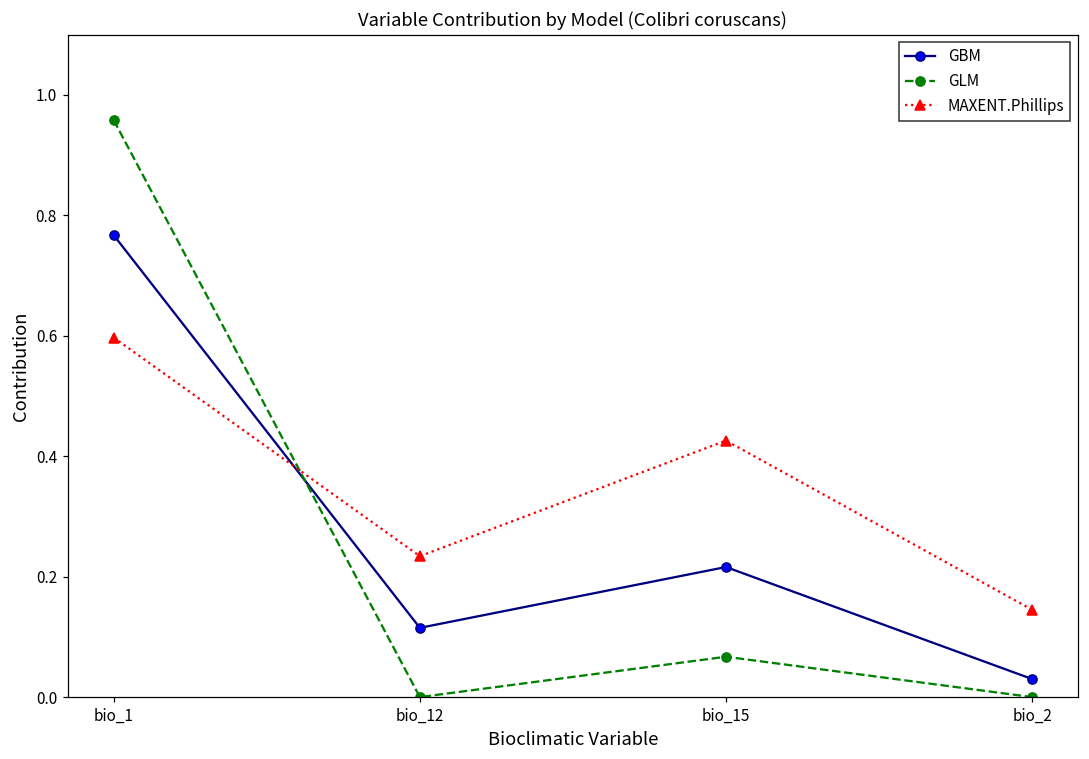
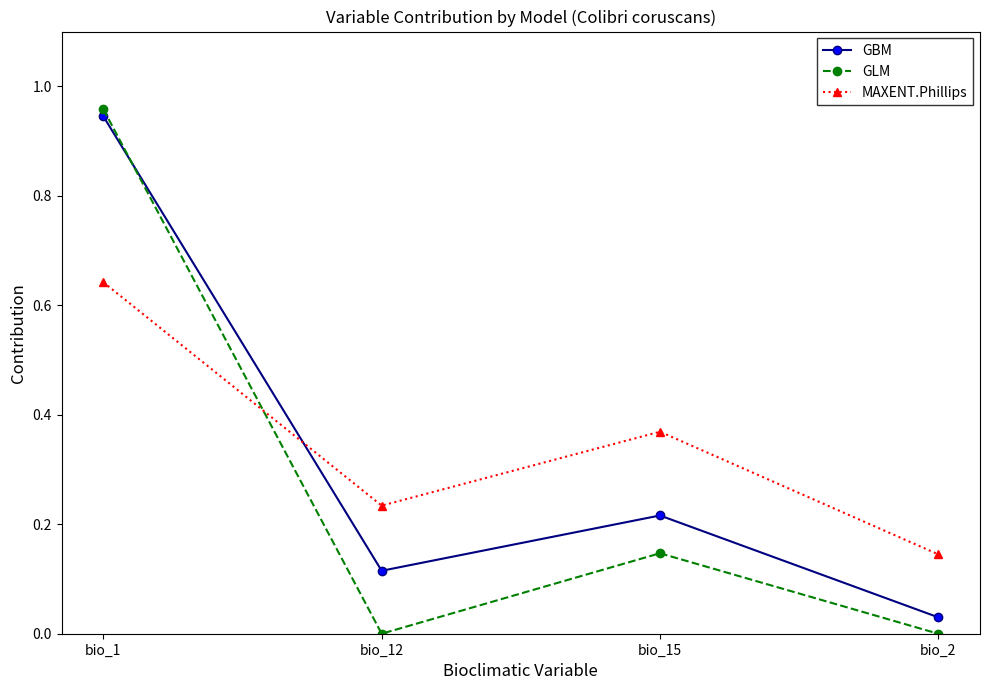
  {
    "GBM": {
-     "bio_1": 0.77,
+     "bio_1": 0.95,
      "bio_12": 0.12,
      "bio_15": 0.22,
      "bio_2": 0.03
    },
    "GLM": {
      "bio_1": 0.96,
      "bio_12": 0.00,
-     "bio_15": 0.07,
+     "bio_15": 0.15,
      "bio_2": 0.00
    },
    "MAXENT.Phillips": {
-     "bio_1": 0.60,
+     "bio_1": 0.64,
      "bio_12": 0.23,
-     "bio_15": 0.43,
+     "bio_15": 0.37,
      "bio_2": 0.15
    }
  }
